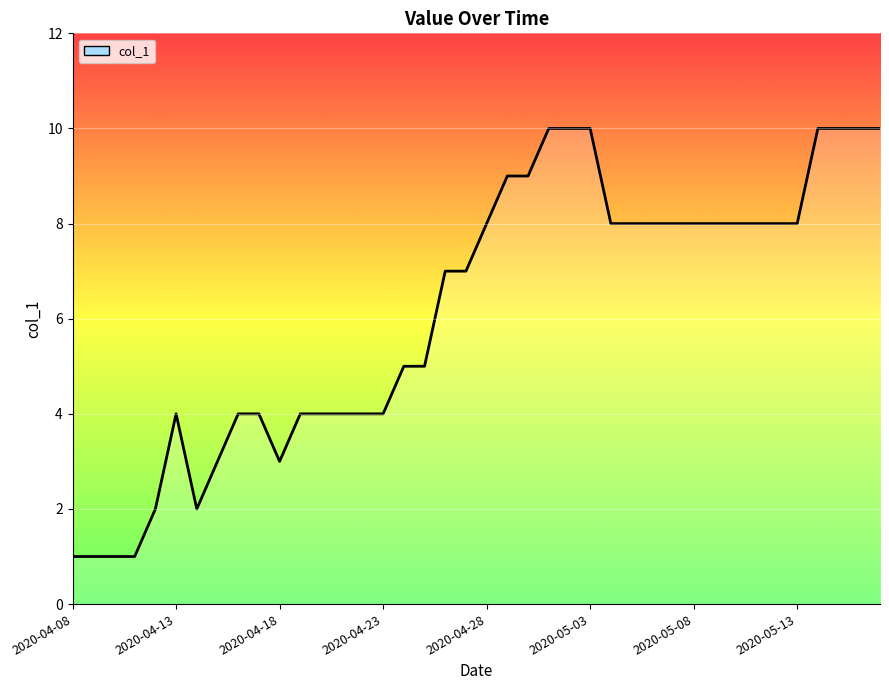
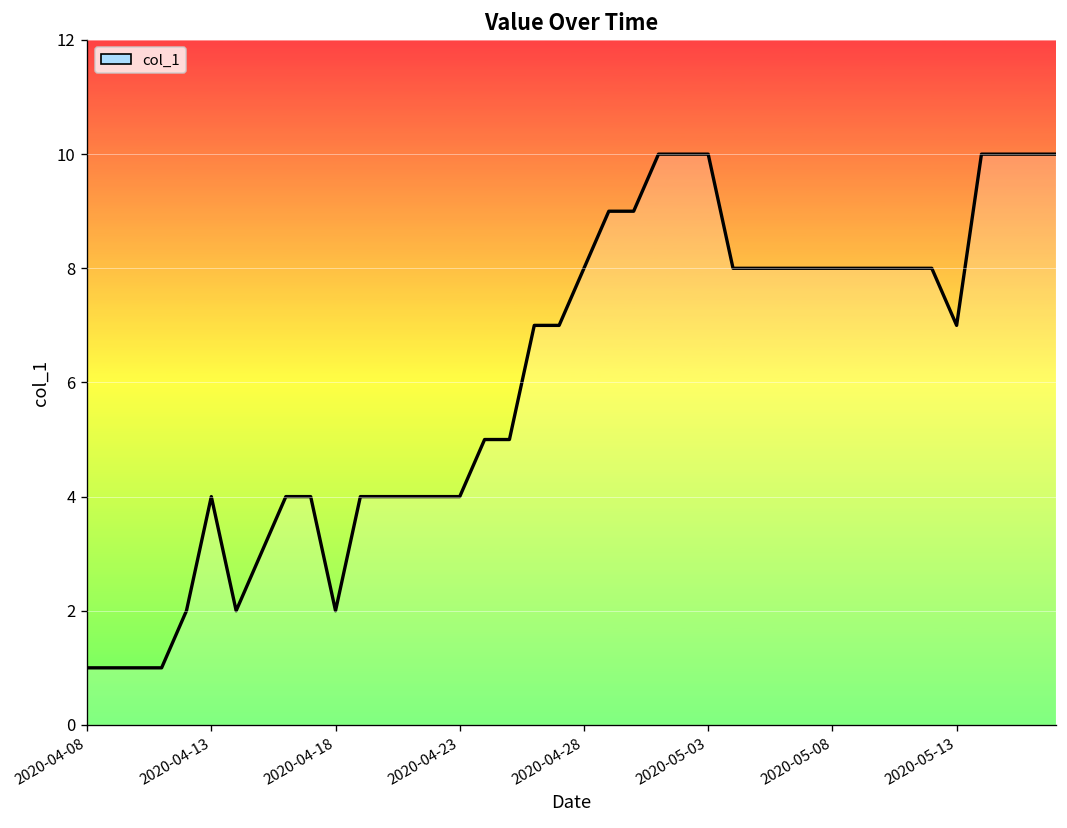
  {
    "2020-04-08": 1,
    "2020-04-13": 4,
-   "2020-04-18": 3,
+   "2020-04-18": 2,
    "2020-04-23": 4,
    "2020-04-28": 8,
    "2020-05-03": 10,
    "2020-05-08": 8,
-   "2020-05-13": 8
+   "2020-05-13": 7
  }
